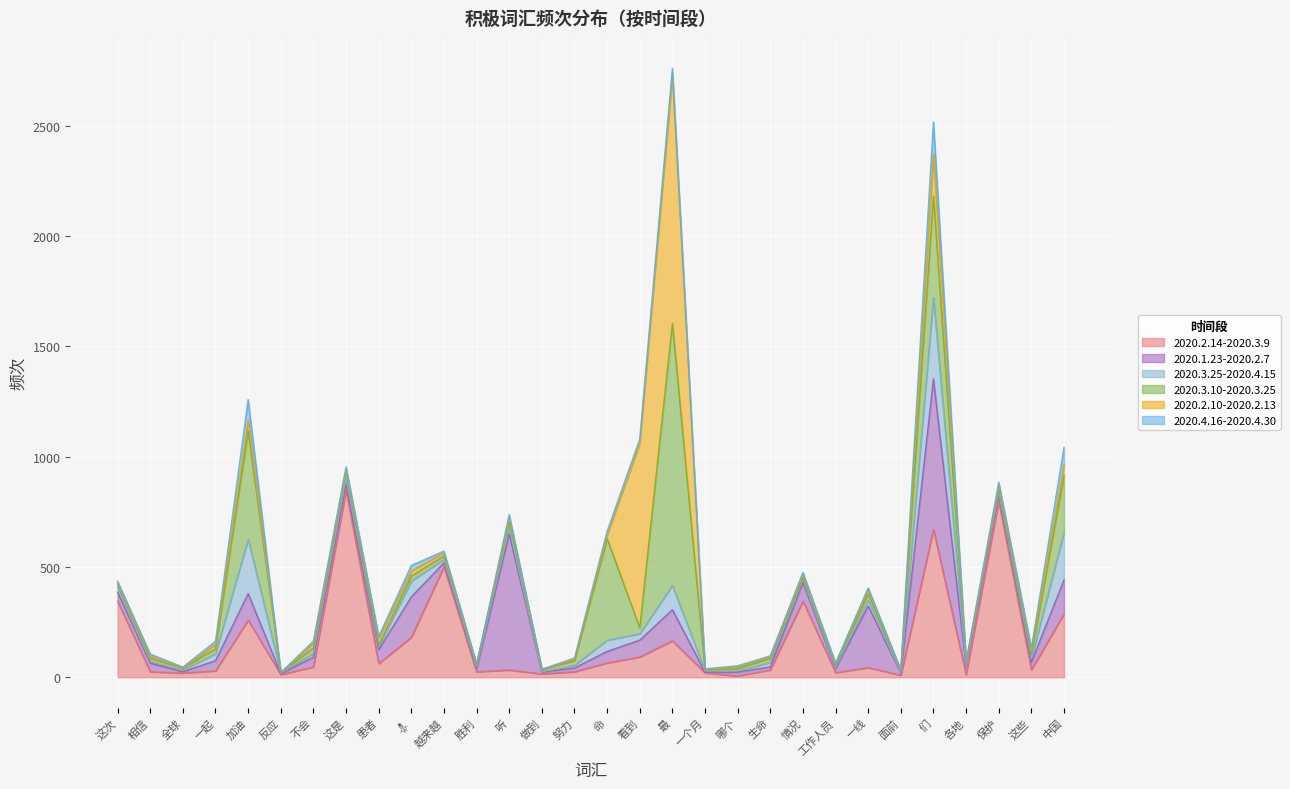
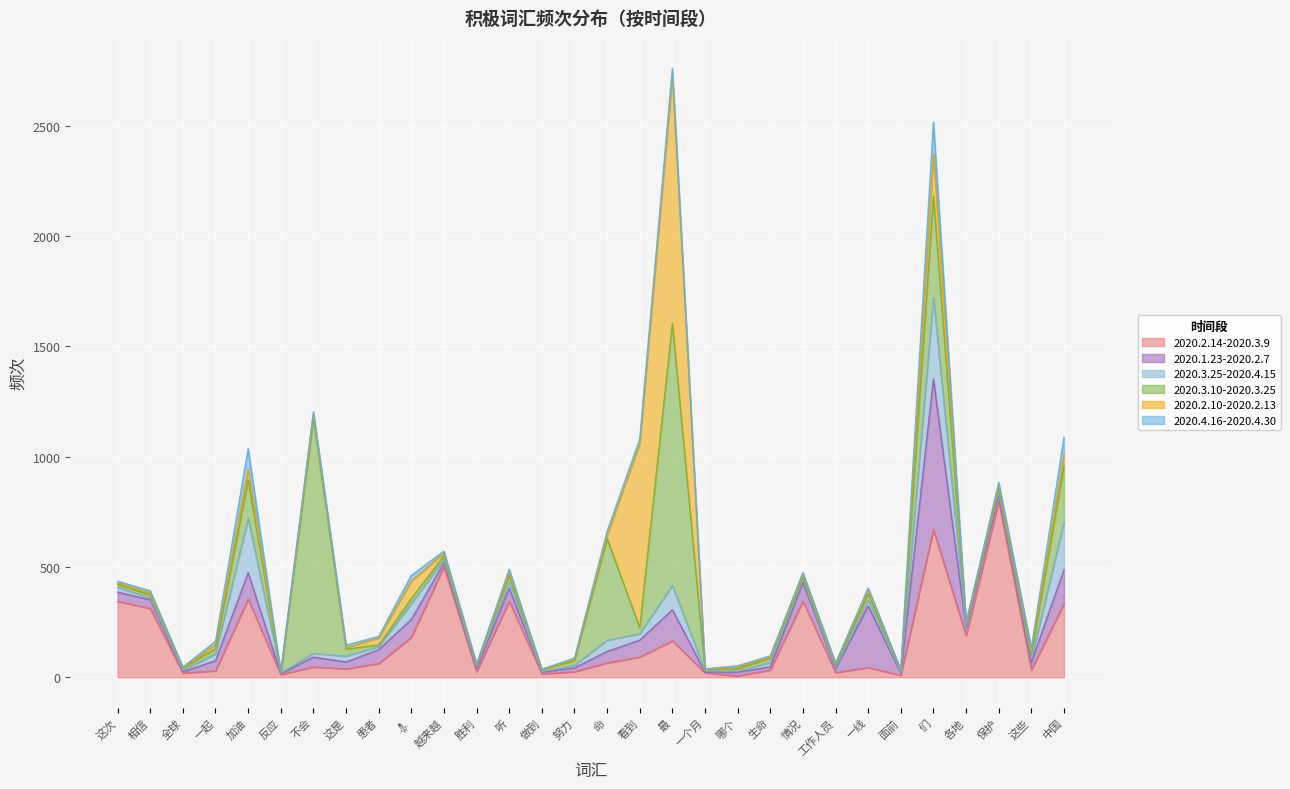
  {
    "2020.2.14-2020.3.9": {
      "这次": 340,
-     "相信": 30,
+     "相信": 310,
      "一起": 30,
-     "加油": 260,
+     "加油": 350,
      "不会": 50,
-     "这是": 850,
+     "这是": 40,
      "患者": 60,
      "🙏": 180,
      "越来越": 500,
      "胜利": 30,
-     "听": 30,
+     "听": 350,
      "努力": 30,
      "命": 70,
      "看到": 90,
      "最": 170,
      "哪个": 10,
      "生命": 30,
      "情况": 350,
      "工作人员": 20,
      "一线": 40,
      "们": 670,
-     "各地": 10,
+     "各地": 190,
      "保护": 800,
      "这些": 30,
-     "中国": 290
+     "中国": 330
    },
    "2020.1.23-2020.2.7": {
      "这次": 40,
      "一起": 50,
      "加油": 120,
      "不会": 40,
      "这是": 30,
      "患者": 60,
-     "🙏": 180,
+     "🙏": 80,
      "越来越": 20,
-     "听": 620,
+     "听": 60,
      "努力": 20,
      "命": 50,
      "看到": 80,
      "最": 140,
      "生命": 10,
      "情况": 80,
      "一线": 280,
      "们": 680,
      "这些": 30,
      "中国": 150
    },
    "2020.3.10-2020.3.25": {
      "一起": 20,
-     "加油": 490,
-     "不会": 30,
+     "加油": 170,
+     "不会": 1070,
      "🙏": 20,
      "越来越": 20,
      "听": 30,
      "命": 460,
      "看到": 30,
      "最": 1190,
      "一线": 30,
      "们": 460,
      "保护": 20,
      "这些": 20,
      "中国": 260
    },
    "2020.2.10-2020.2.13": {
      "一起": 20,
      "加油": 50,
-     "🙏": 20,
+     "🙏": 80,
      "听": 20,
      "命": 20,
      "看到": 840,
      "最": 1130,
      "们": 190,
      "中国": 50
    }
  }
